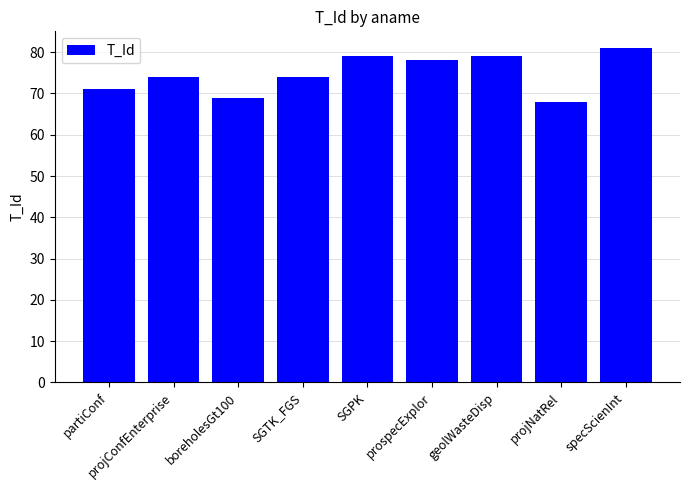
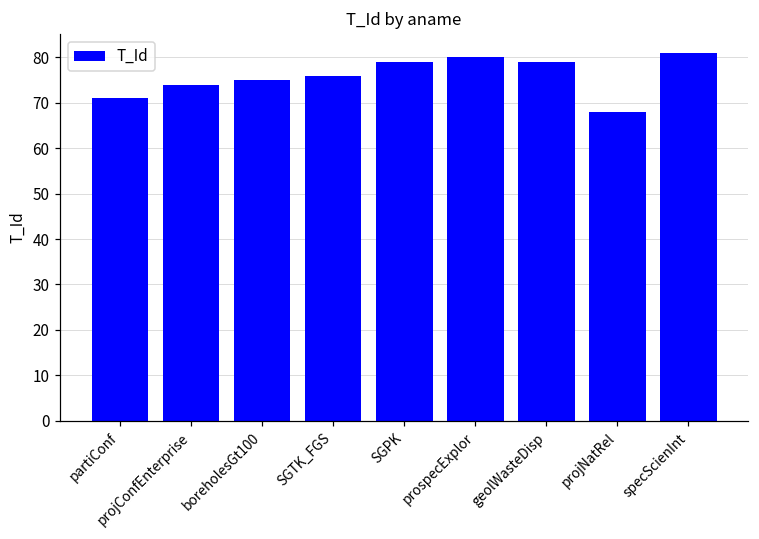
  {
    "partiConf": 71,
    "projConfEnterprise": 74,
-   "boreholesGt100": 69,
-   "SGTK_FGS": 74,
+   "boreholesGt100": 75,
+   "SGTK_FGS": 76,
    "SGPK": 79,
-   "prospecExplor": 78,
+   "prospecExplor": 80,
    "geolWasteDisp": 79,
    "projNatRel": 68,
    "specScienInt": 81
  }
